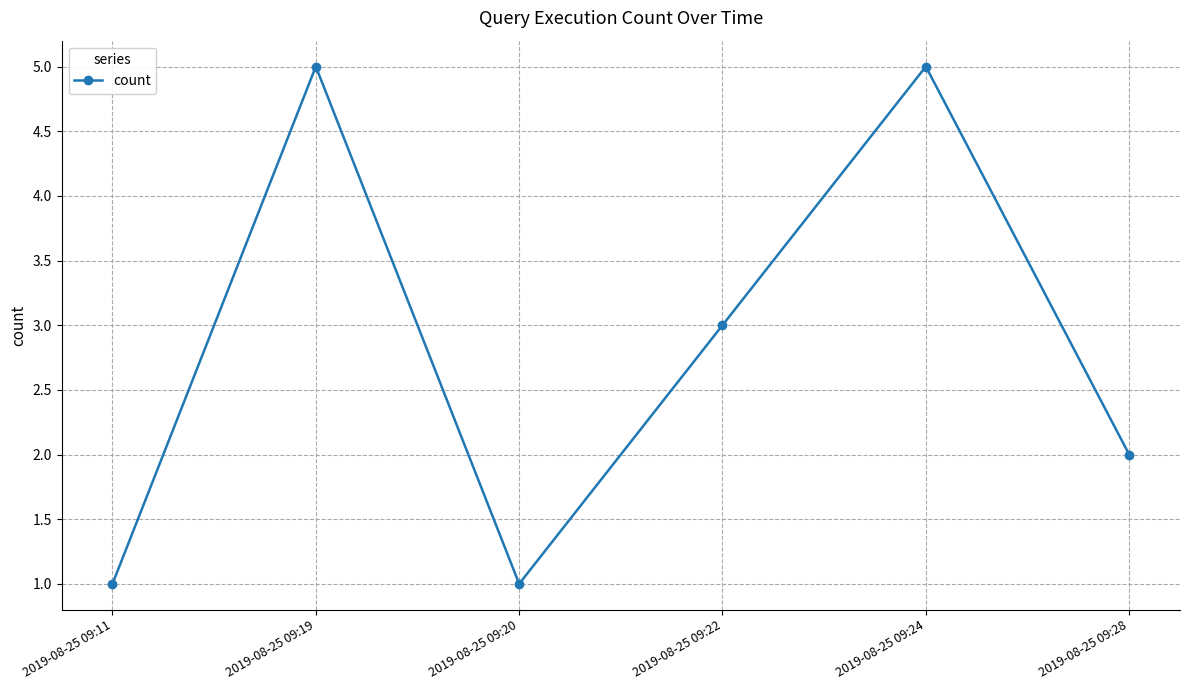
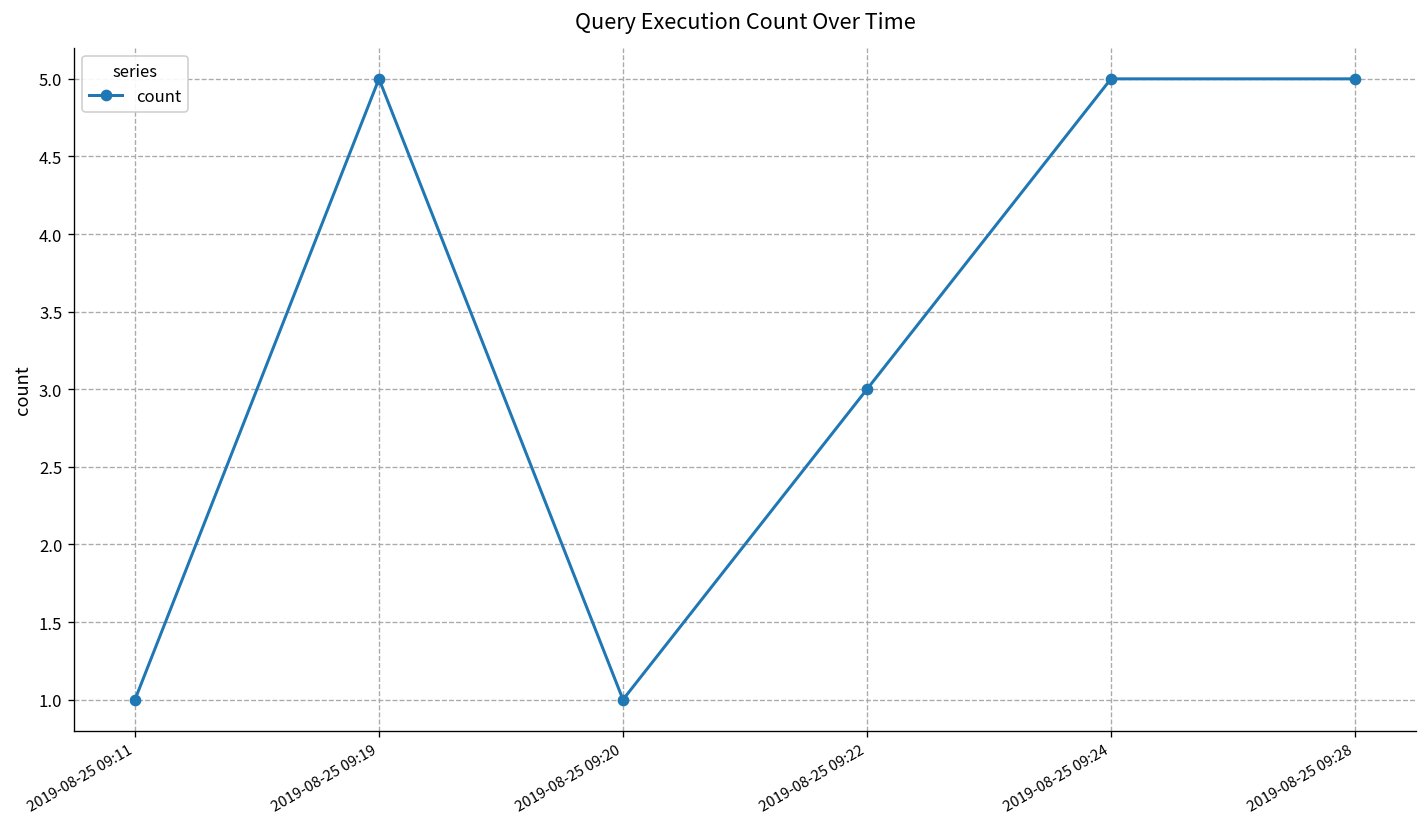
  {
    "2019-08-25 09:11": 1,
    "2019-08-25 09:19": 5,
    "2019-08-25 09:20": 1,
    "2019-08-25 09:22": 3,
    "2019-08-25 09:24": 5,
-   "2019-08-25 09:28": 2
+   "2019-08-25 09:28": 5
  }
